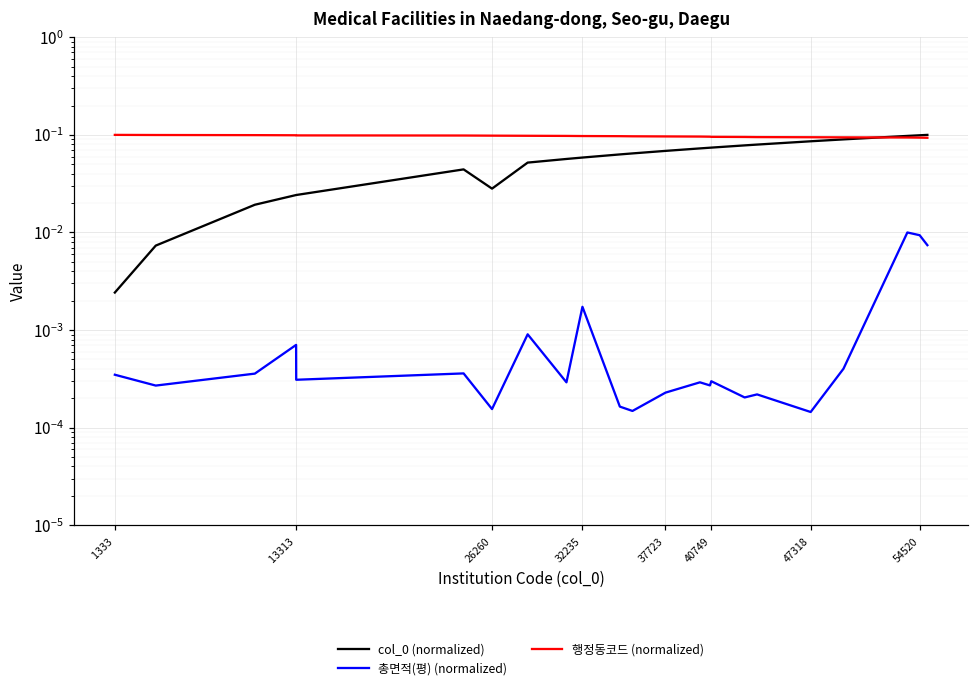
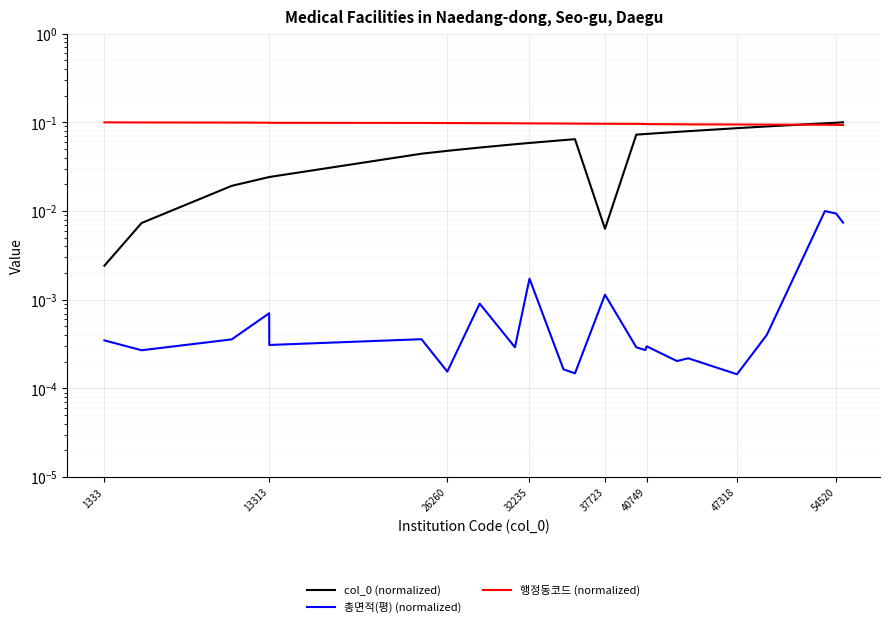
  {
    "col_0 (normalized)": {
      "1333": 0.0024,
      "13313": 0.024,
-     "26260": 0.028,
+     "26260": 0.05,
      "32235": 0.06,
-     "37723": 0.07,
+     "37723": 0.006,
      "40749": 0.07,
      "47318": 0.09
    },
    "총면적(평) (normalized)": {
      "1333": 0.00035,
      "13313": 0.0007,
      "26260": 0.00015,
      "32235": 0.0017,
-     "37723": 0.00023,
+     "37723": 0.0011,
      "40749": 0.00030,
      "47318": 0.00014,
      "54520": 0.009
    },
    "행정동코드 (normalized)": {
      "1333": 0.10,
      "13313": 0.10,
      "26260": 0.10,
      "32235": 0.10,
      "37723": 0.10,
      "40749": 0.10,
      "47318": 0.09
    }
  }
